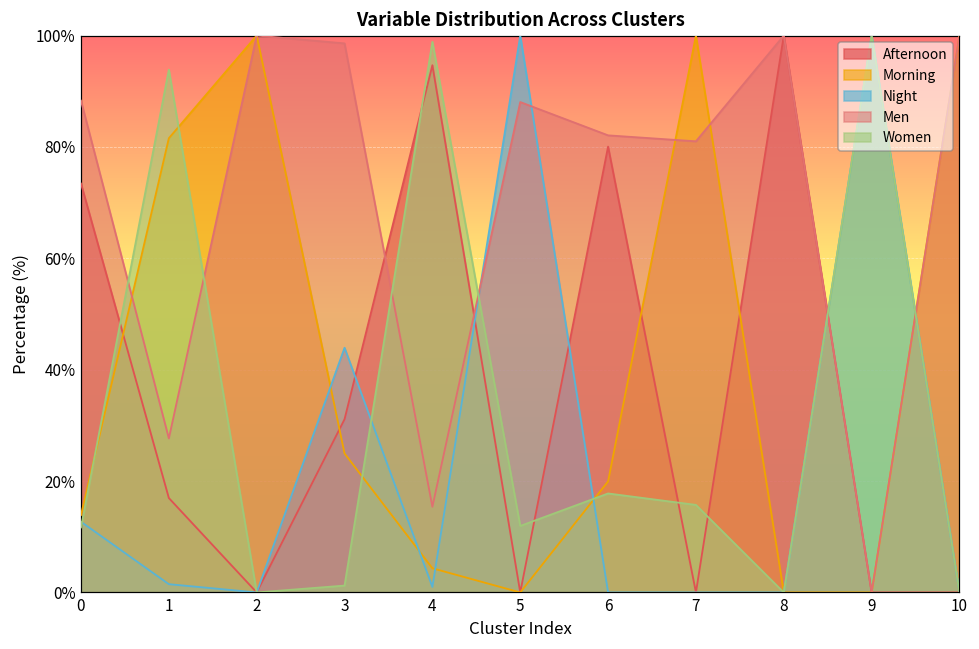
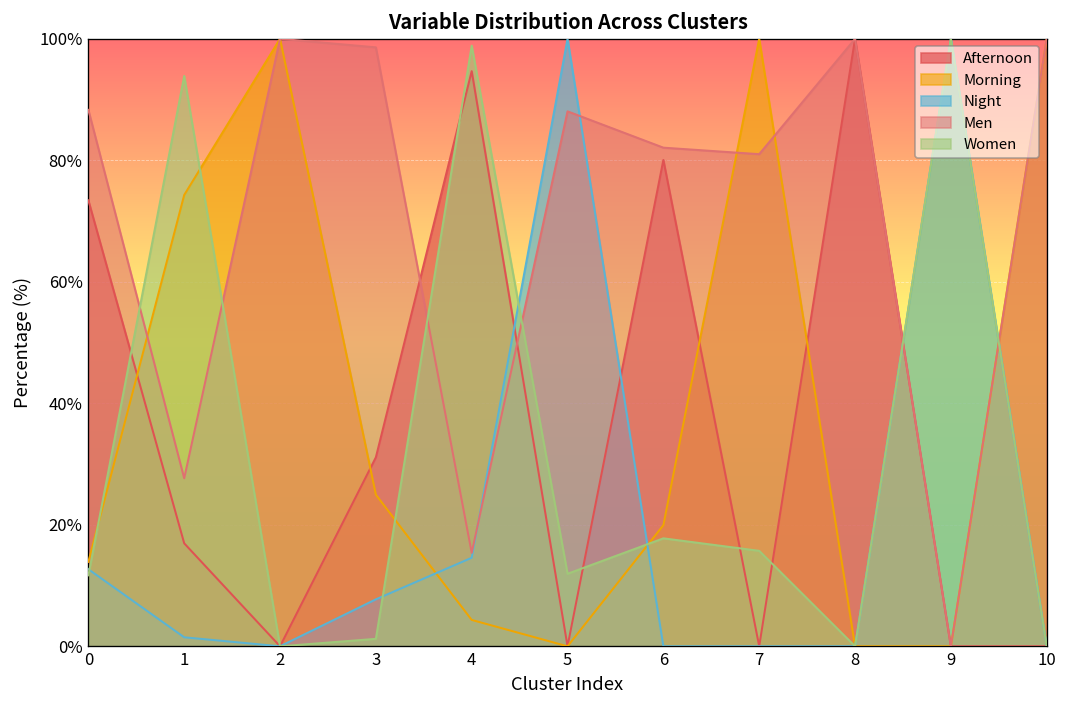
  {
    "Morning": {
      "0": "14%",
-     "1": "82%",
+     "1": "74%",
      "3": "25%",
      "4": "4%",
      "6": "20%",
      "7": "100%"
    },
    "Night": {
      "0": "13%",
      "1": "1%",
-     "3": "44%",
-     "4": "1%",
+     "3": "8%",
+     "4": "15%",
      "5": "100%",
      "6": "0%"
    },
    "Women": {
      "0": "12%",
      "1": "94%",
      "3": "1%",
      "4": "99%",
      "5": "12%",
      "6": "18%",
      "7": "16%"
    }
  }
